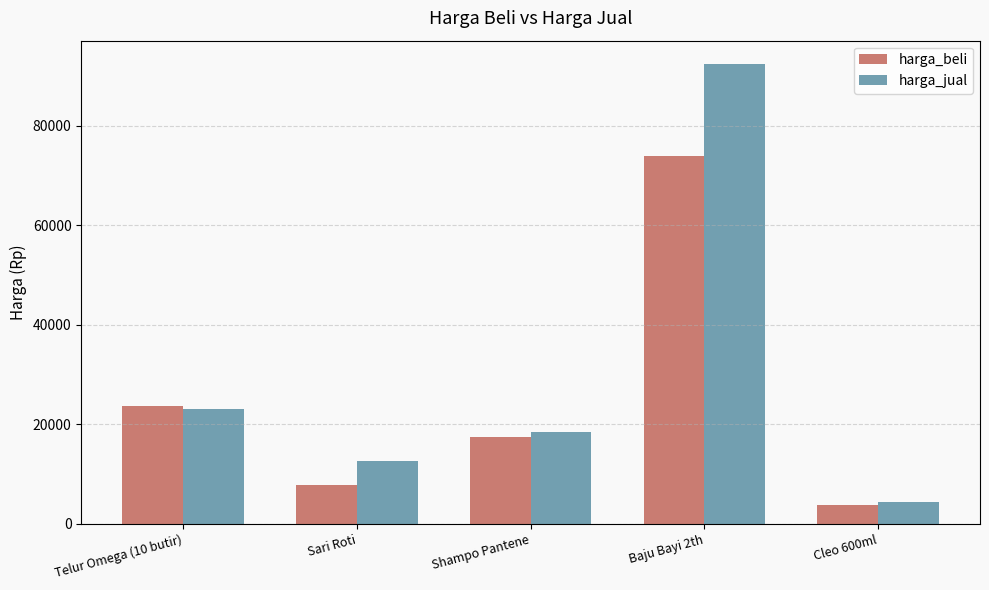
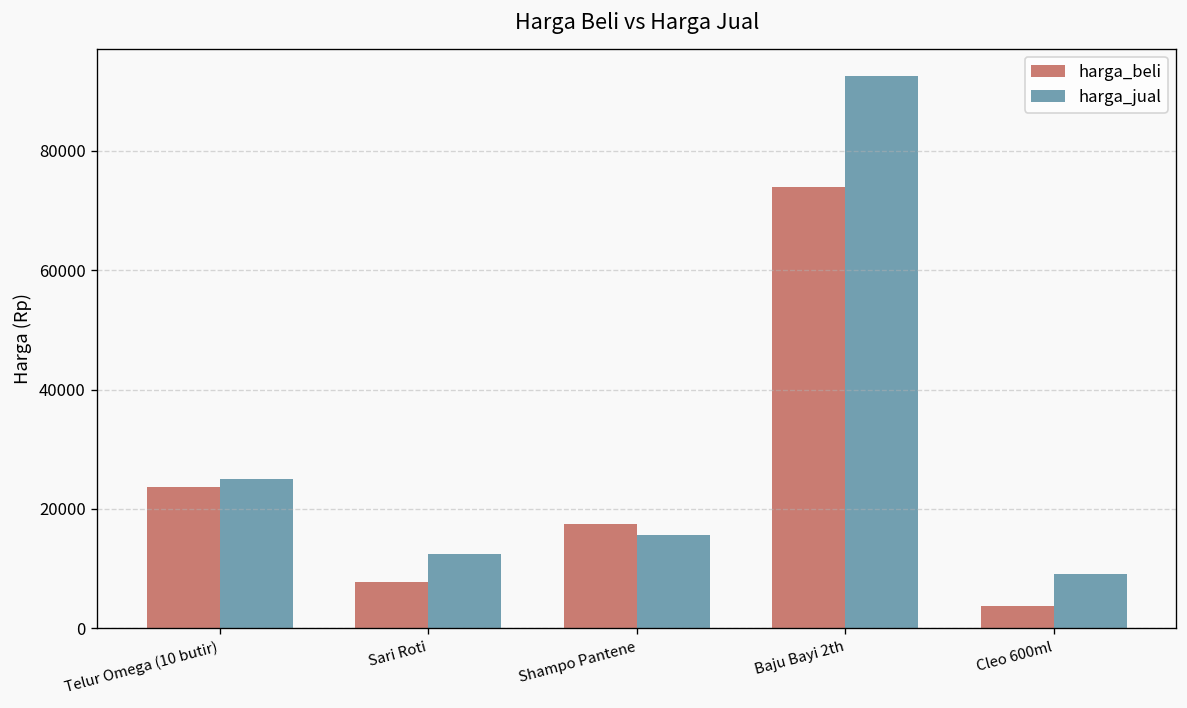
  {
    "harga_beli": {
      "Telur Omega (10 butir)": 24000,
      "Sari Roti": 8000,
      "Shampo Pantene": 18000,
      "Baju Bayi 2th": 74000,
      "Cleo 600ml": 4000
    },
    "harga_jual": {
-     "Telur Omega (10 butir)": 23000,
+     "Telur Omega (10 butir)": 25000,
      "Sari Roti": 13000,
-     "Shampo Pantene": 19000,
+     "Shampo Pantene": 16000,
      "Baju Bayi 2th": 93000,
-     "Cleo 600ml": 4000
+     "Cleo 600ml": 9000
    }
  }
